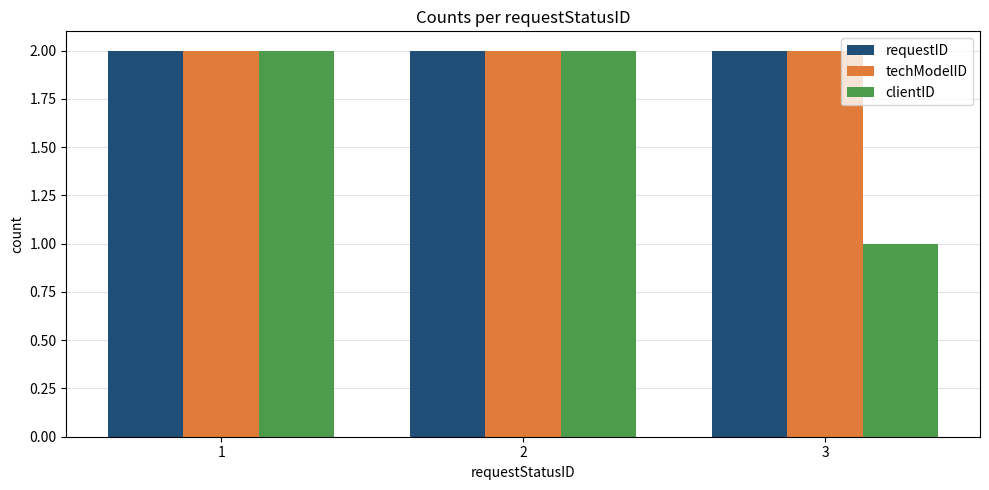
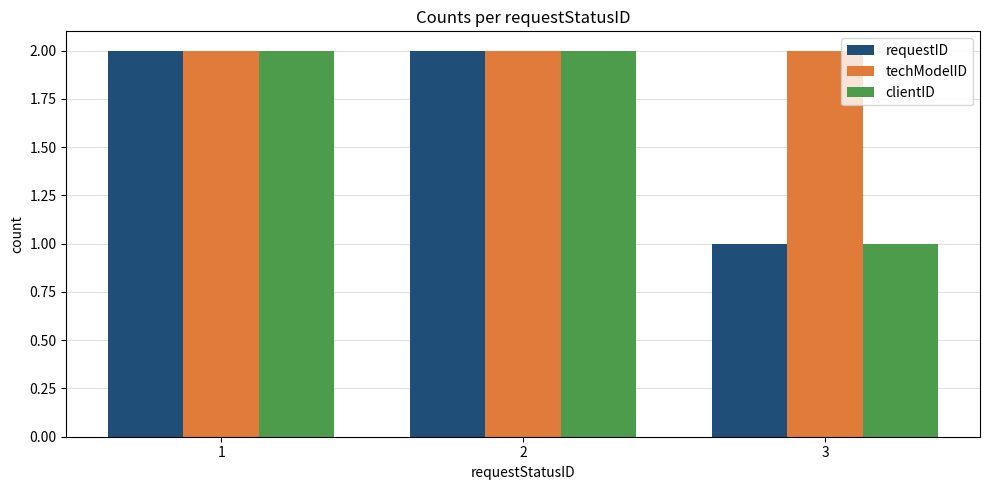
  {
    "requestID": {
      "1": 2,
      "2": 2,
-     "3": 2
+     "3": 1
    },
    "techModelID": {
      "1": 2,
      "2": 2,
      "3": 2
    },
    "clientID": {
      "1": 2,
      "2": 2,
      "3": 1
    }
  }
